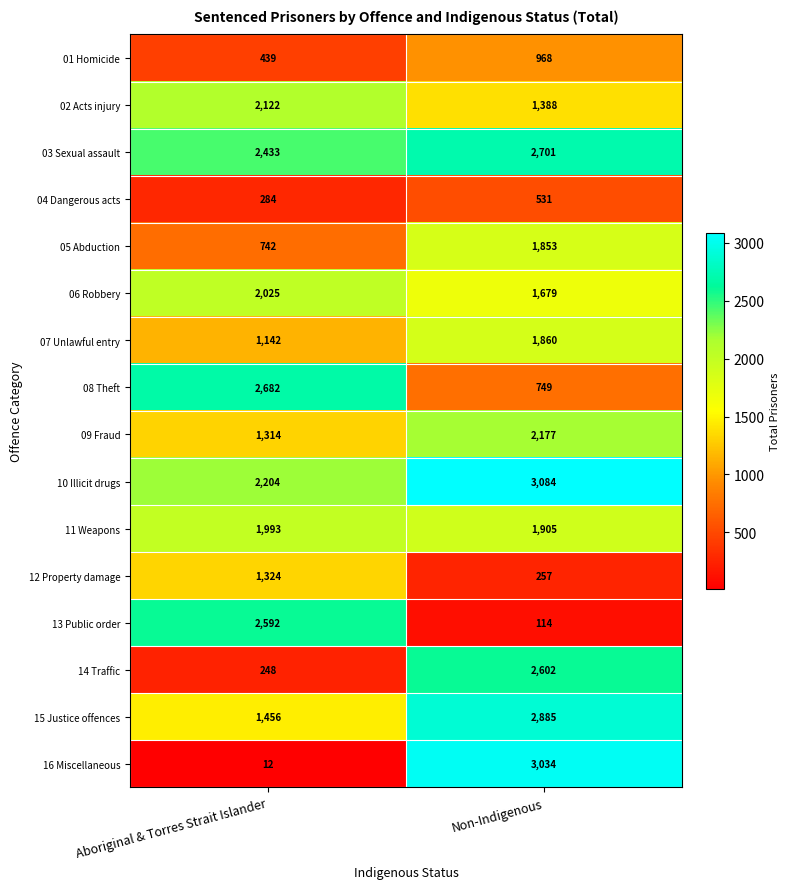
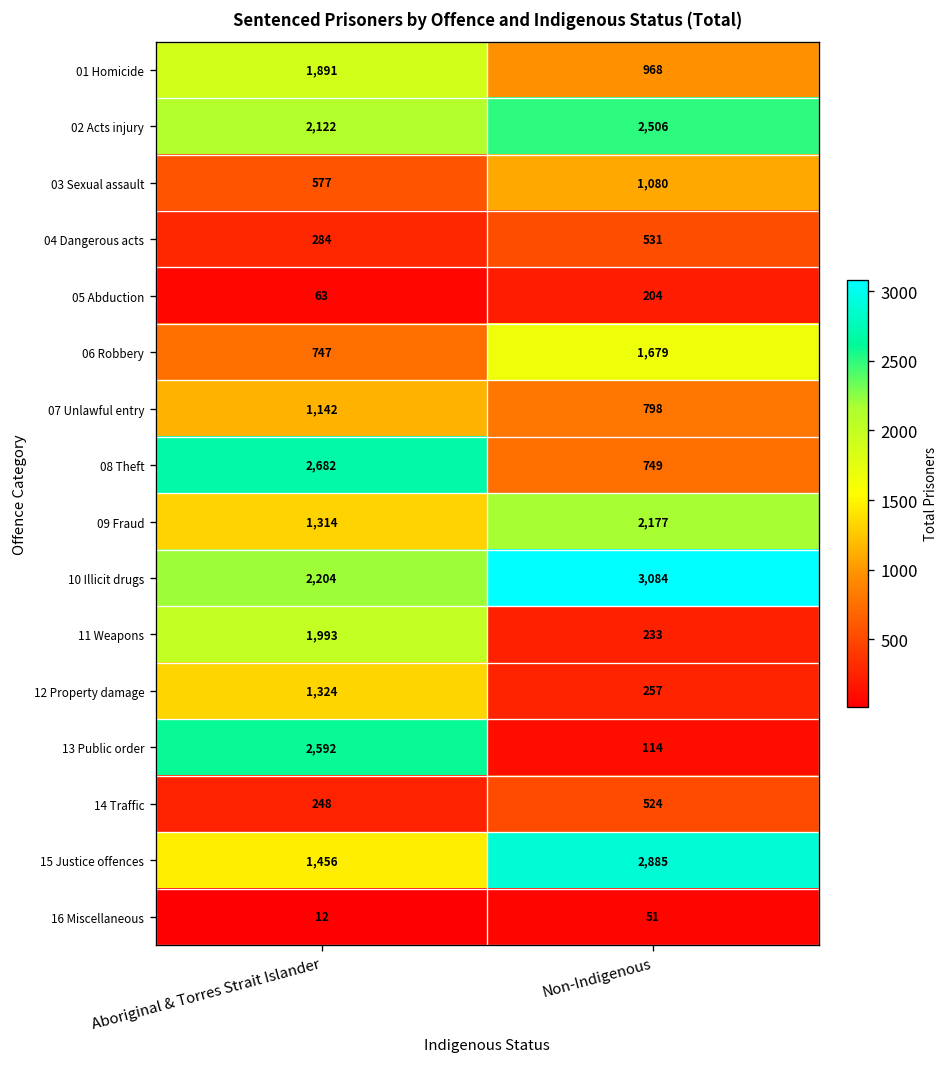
  {
    "01 Homicide": {
-     "Aboriginal & Torres Strait Islander": "439",
+     "Aboriginal & Torres Strait Islander": "1,891",
      "Non-Indigenous": "968"
    },
    "02 Acts injury": {
      "Aboriginal & Torres Strait Islander": "2,122",
-     "Non-Indigenous": "1,388"
+     "Non-Indigenous": "2,506"
    },
    "03 Sexual assault": {
-     "Aboriginal & Torres Strait Islander": "2,433",
-     "Non-Indigenous": "2,701"
+     "Aboriginal & Torres Strait Islander": "577",
+     "Non-Indigenous": "1,080"
    },
    "04 Dangerous acts": {
      "Aboriginal & Torres Strait Islander": "284",
      "Non-Indigenous": "531"
    },
    "05 Abduction": {
-     "Aboriginal & Torres Strait Islander": "742",
-     "Non-Indigenous": "1,853"
+     "Aboriginal & Torres Strait Islander": "63",
+     "Non-Indigenous": "204"
    },
    "06 Robbery": {
-     "Aboriginal & Torres Strait Islander": "2,025",
+     "Aboriginal & Torres Strait Islander": "747",
      "Non-Indigenous": "1,679"
    },
    "07 Unlawful entry": {
      "Aboriginal & Torres Strait Islander": "1,142",
-     "Non-Indigenous": "1,860"
+     "Non-Indigenous": "798"
    },
    "08 Theft": {
      "Aboriginal & Torres Strait Islander": "2,682",
      "Non-Indigenous": "749"
    },
    "09 Fraud": {
      "Aboriginal & Torres Strait Islander": "1,314",
      "Non-Indigenous": "2,177"
    },
    "10 Illicit drugs": {
      "Aboriginal & Torres Strait Islander": "2,204",
      "Non-Indigenous": "3,084"
    },
    "11 Weapons": {
      "Aboriginal & Torres Strait Islander": "1,993",
-     "Non-Indigenous": "1,905"
+     "Non-Indigenous": "233"
    },
    "12 Property damage": {
      "Aboriginal & Torres Strait Islander": "1,324",
      "Non-Indigenous": "257"
    },
    "13 Public order": {
      "Aboriginal & Torres Strait Islander": "2,592",
      "Non-Indigenous": "114"
    },
    "14 Traffic": {
      "Aboriginal & Torres Strait Islander": "248",
-     "Non-Indigenous": "2,602"
+     "Non-Indigenous": "524"
    },
    "15 Justice offences": {
      "Aboriginal & Torres Strait Islander": "1,456",
      "Non-Indigenous": "2,885"
    },
    "16 Miscellaneous": {
      "Aboriginal & Torres Strait Islander": "12",
-     "Non-Indigenous": "3,034"
+     "Non-Indigenous": "51"
    }
  }
